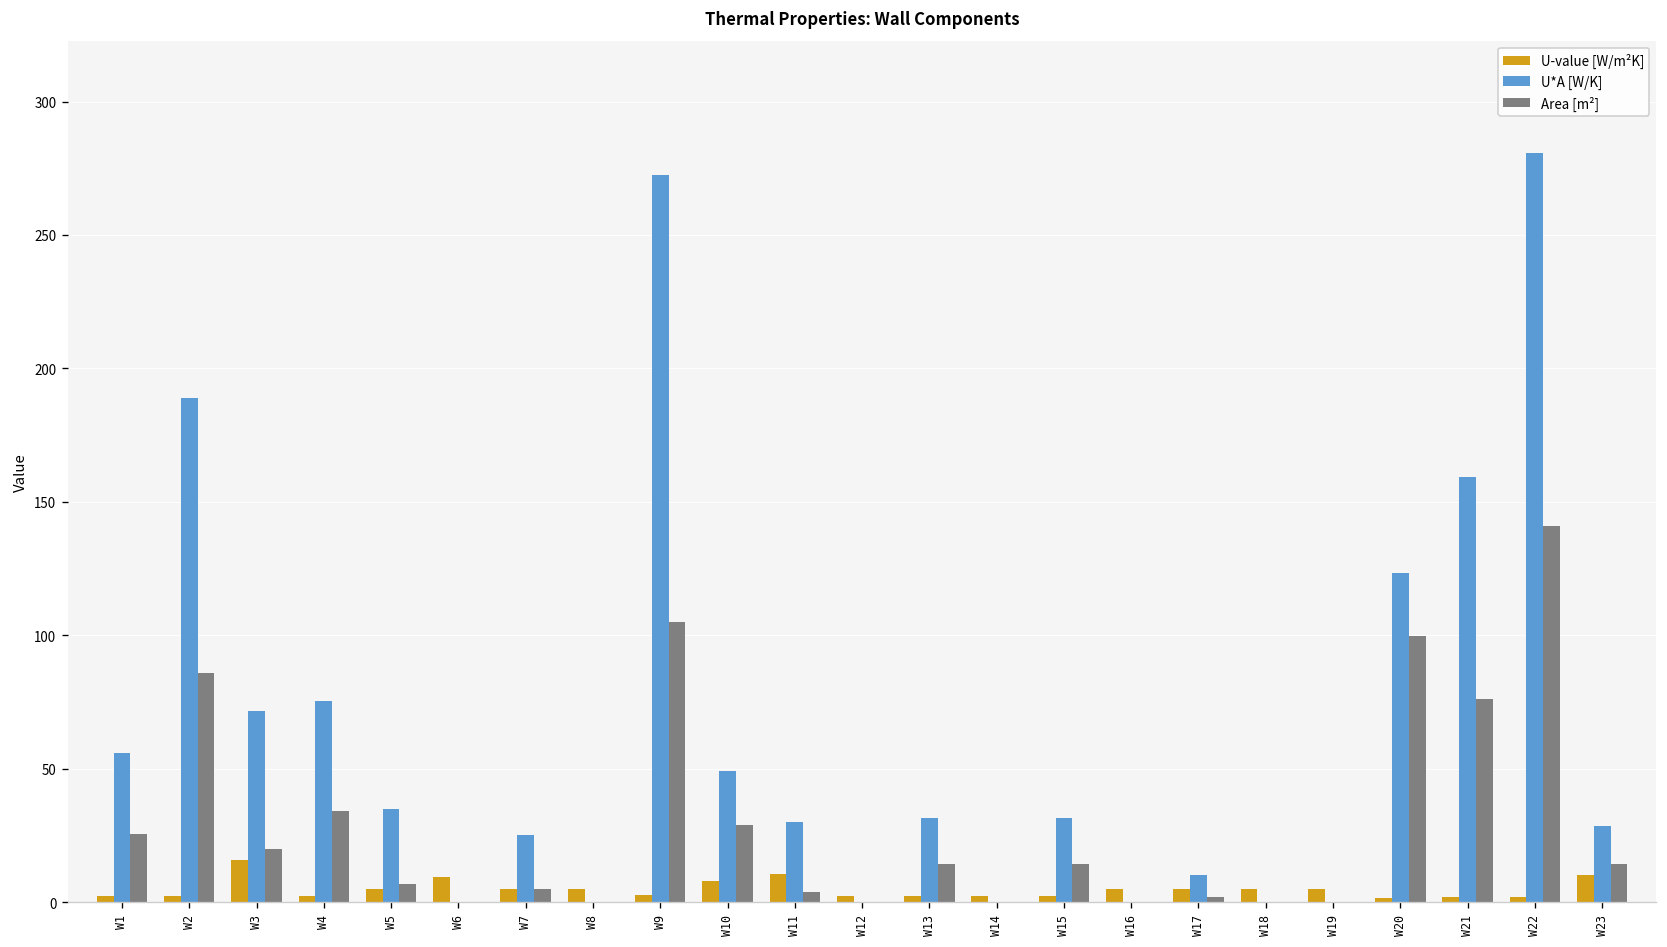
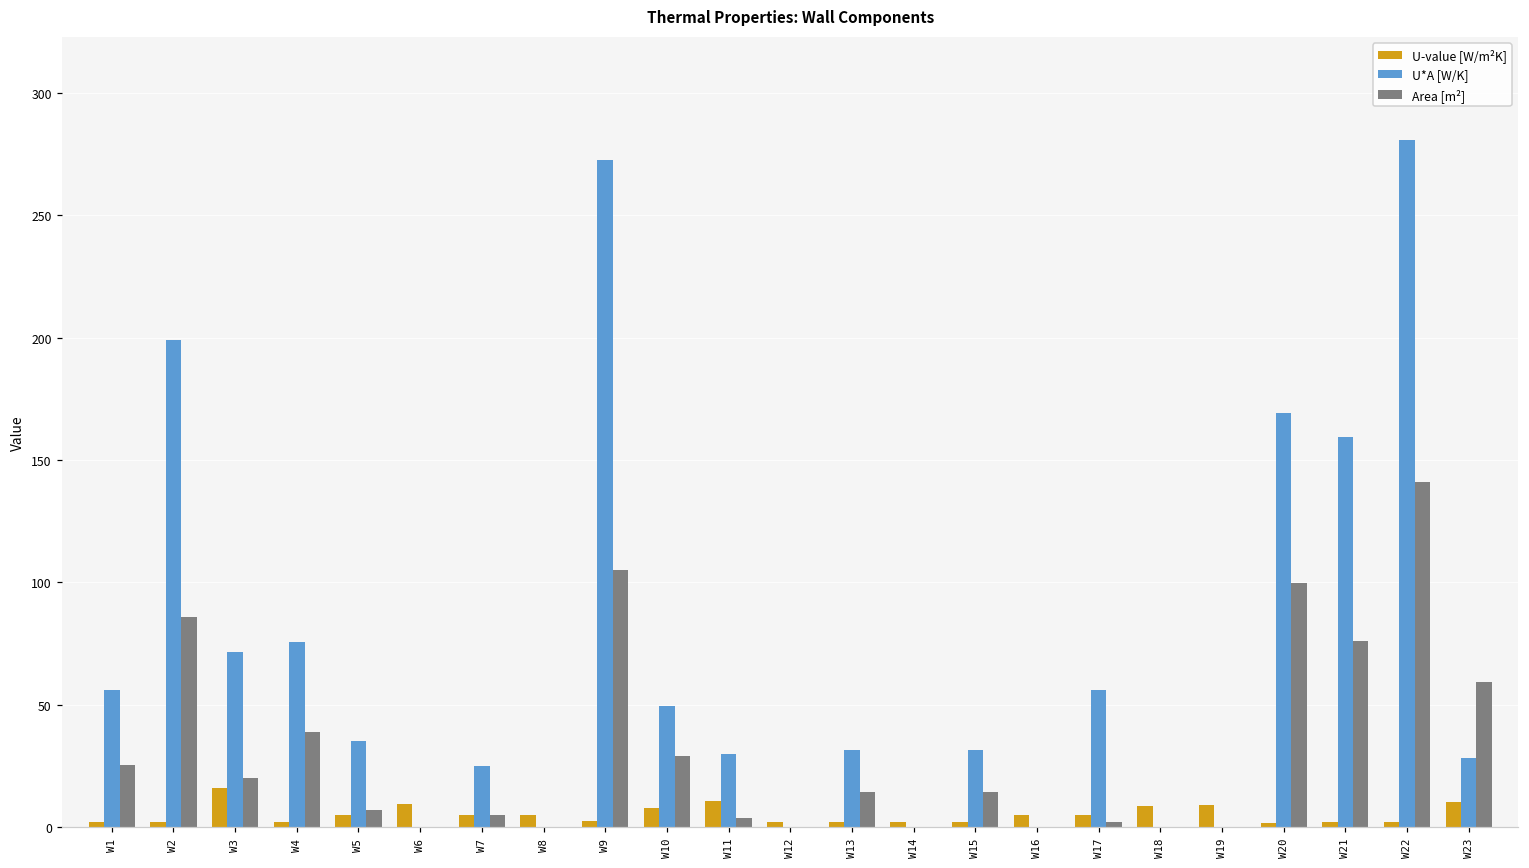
  {
    "U-value [W/m²K]": {
      "W1": 2,
      "W2": 2,
      "W3": 16,
      "W4": 2,
      "W5": 5,
      "W6": 9,
      "W7": 5,
      "W8": 5,
      "W9": 3,
      "W10": 8,
      "W11": 11,
      "W12": 2,
      "W13": 2,
      "W14": 2,
      "W15": 2,
      "W16": 5,
      "W17": 5,
-     "W18": 5,
-     "W19": 5,
+     "W18": 9,
+     "W19": 9,
      "W20": 2,
      "W21": 2,
      "W22": 2,
      "W23": 10
    },
    "U*A [W/K]": {
      "W1": 56,
-     "W2": 189,
+     "W2": 199,
      "W3": 71,
      "W4": 76,
      "W5": 35,
      "W6": 0,
      "W7": 25,
      "W8": 0,
      "W9": 273,
      "W10": 49,
      "W11": 30,
      "W12": 0,
      "W13": 31,
      "W14": 0,
      "W15": 31,
      "W16": 0,
-     "W17": 10,
+     "W17": 56,
      "W18": 0,
      "W19": 0,
-     "W20": 123,
+     "W20": 169,
      "W21": 159,
      "W22": 281,
      "W23": 28
    },
    "Area [m²]": {
      "W1": 25,
      "W2": 86,
      "W3": 20,
-     "W4": 34,
+     "W4": 39,
      "W5": 7,
      "W6": 0,
      "W7": 5,
      "W8": 0,
      "W9": 105,
      "W10": 29,
      "W11": 4,
      "W12": 0,
      "W13": 14,
      "W14": 0,
      "W15": 14,
      "W16": 0,
      "W17": 2,
      "W18": 0,
      "W19": 0,
      "W20": 100,
      "W21": 76,
      "W22": 141,
-     "W23": 14
+     "W23": 59
    }
  }
